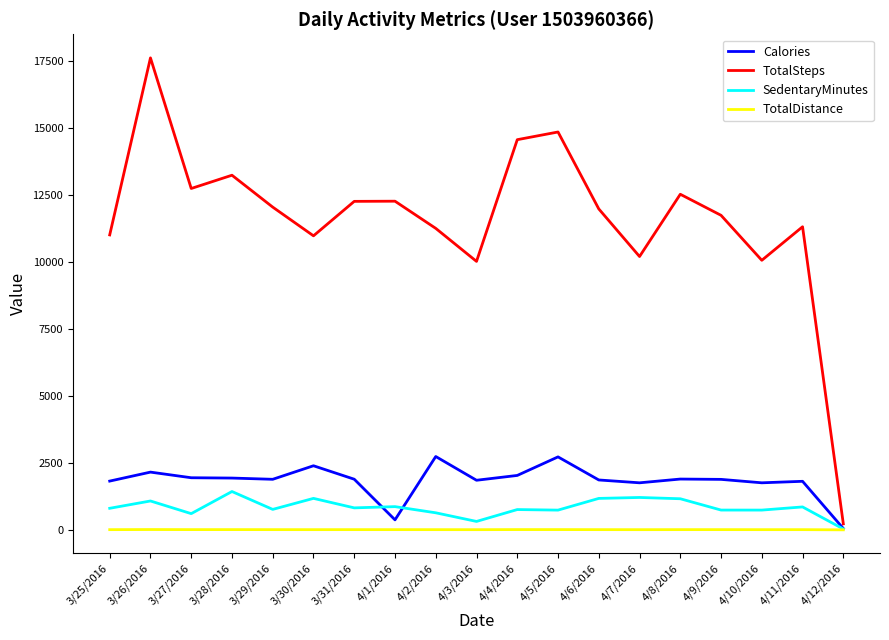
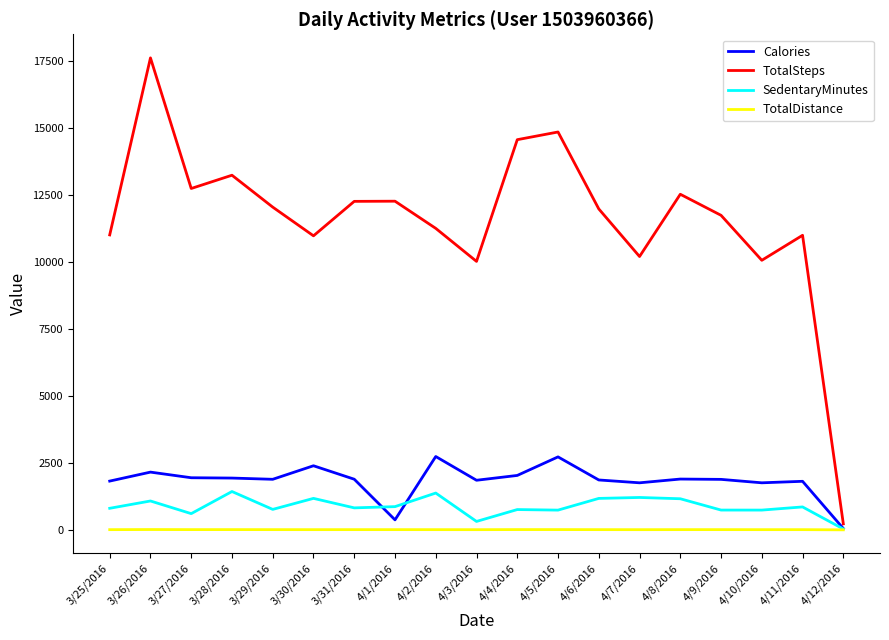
  {
    "Calories": {
      "3/25/2016": 1800,
      "3/26/2016": 2200,
      "3/27/2016": 1900,
      "3/28/2016": 1900,
      "3/29/2016": 1900,
      "3/30/2016": 2400,
      "3/31/2016": 1900,
      "4/1/2016": 400,
      "4/2/2016": 2700,
      "4/3/2016": 1900,
      "4/4/2016": 2000,
      "4/5/2016": 2700,
      "4/6/2016": 1900,
      "4/7/2016": 1800,
      "4/8/2016": 1900,
      "4/9/2016": 1900,
      "4/10/2016": 1800,
      "4/11/2016": 1800
    },
    "TotalSteps": {
      "3/25/2016": 11000,
      "3/26/2016": 17600,
      "3/27/2016": 12700,
      "3/28/2016": 13200,
      "3/29/2016": 12000,
      "3/30/2016": 11000,
      "3/31/2016": 12300,
      "4/1/2016": 12300,
      "4/2/2016": 11200,
      "4/3/2016": 10000,
      "4/4/2016": 14600,
      "4/5/2016": 14800,
      "4/6/2016": 12000,
      "4/7/2016": 10200,
      "4/8/2016": 12500,
      "4/9/2016": 11700,
      "4/10/2016": 10100,
-     "4/11/2016": 11300,
+     "4/11/2016": 11000,
      "4/12/2016": 200
    },
    "SedentaryMinutes": {
      "3/25/2016": 800,
      "3/26/2016": 1100,
      "3/27/2016": 600,
      "3/28/2016": 1400,
      "3/29/2016": 800,
      "3/30/2016": 1200,
      "3/31/2016": 800,
      "4/1/2016": 900,
-     "4/2/2016": 600,
+     "4/2/2016": 1400,
      "4/3/2016": 300,
      "4/4/2016": 800,
      "4/5/2016": 700,
      "4/6/2016": 1200,
      "4/7/2016": 1200,
      "4/8/2016": 1200,
      "4/9/2016": 700,
      "4/10/2016": 700,
      "4/11/2016": 900
    },
    "TotalDistance": {
      "3/25/2016": 0,
      "3/26/2016": 0,
      "3/27/2016": 0,
      "3/28/2016": 0,
      "3/29/2016": 0,
      "3/30/2016": 0,
      "3/31/2016": 0,
      "4/1/2016": 0,
      "4/2/2016": 0,
      "4/3/2016": 0,
      "4/4/2016": 0,
      "4/5/2016": 0,
      "4/6/2016": 0,
      "4/7/2016": 0,
      "4/8/2016": 0,
      "4/9/2016": 0,
      "4/10/2016": 0,
      "4/11/2016": 0
    }
  }
